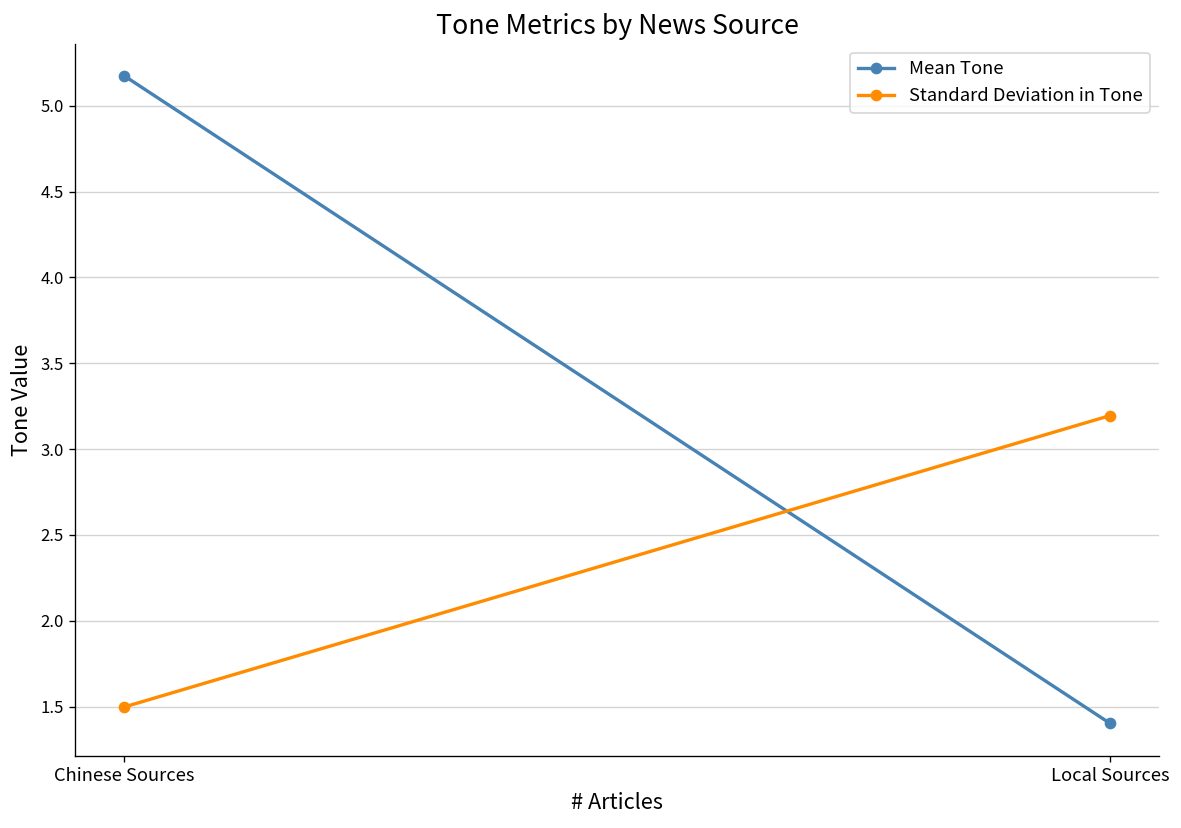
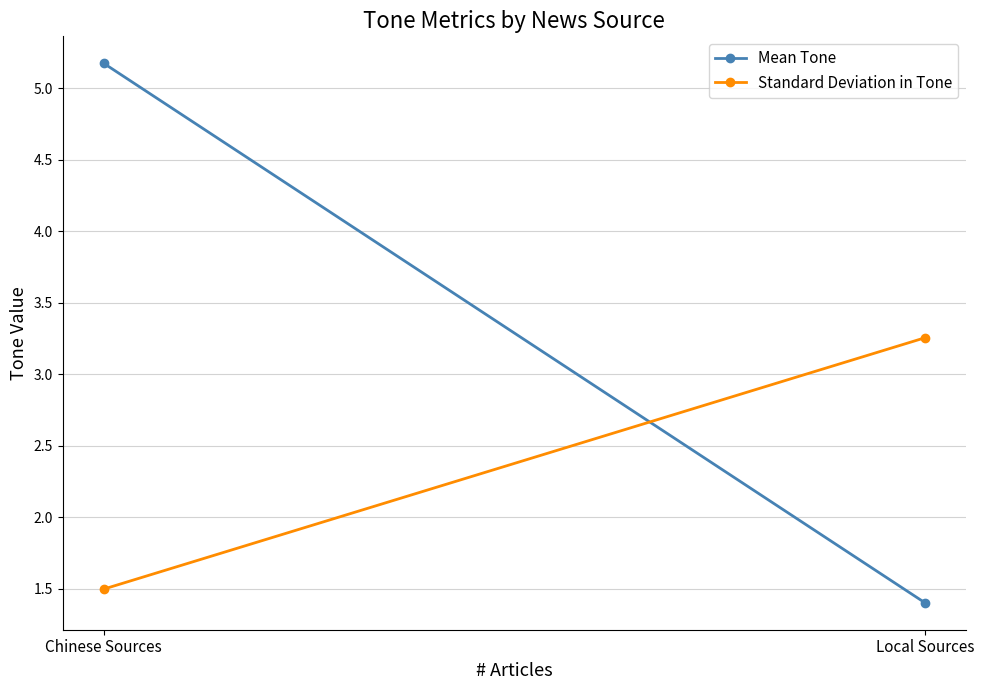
  {
    "Mean Tone": {
      "Chinese Sources": 5.17,
      "Local Sources": 1.40
    },
    "Standard Deviation in Tone": {
      "Chinese Sources": 1.50,
-     "Local Sources": 3.19
+     "Local Sources": 3.25
    }
  }
